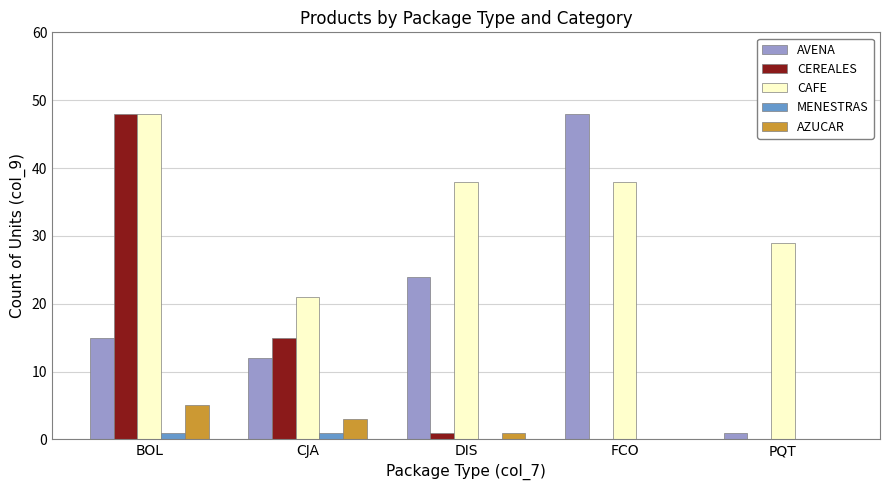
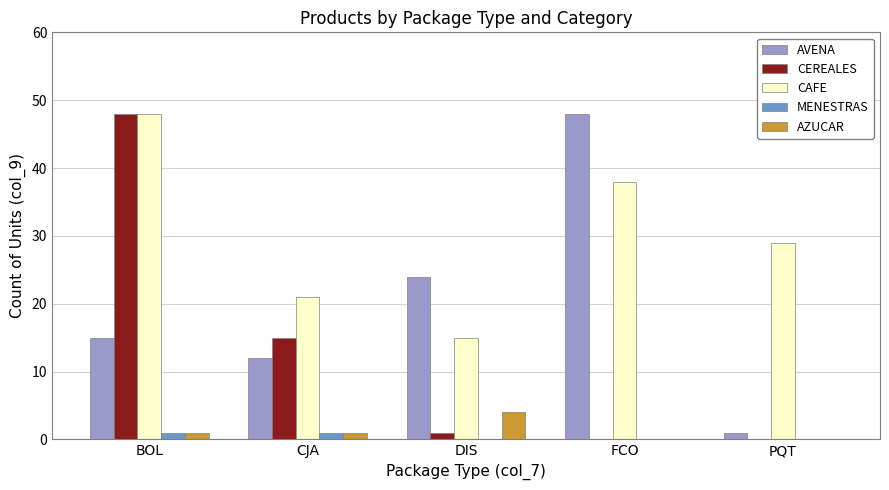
  {
    "CEREALES": {
      "BOL": 48,
      "CJA": 15,
      "DIS": 1,
      "FCO": 0,
      "PQT": 0
    },
    "CAFE": {
      "BOL": 48,
      "CJA": 21,
-     "DIS": 38,
+     "DIS": 15,
      "FCO": 38,
      "PQT": 29
    },
    "AZUCAR": {
-     "BOL": 5,
-     "CJA": 3,
-     "DIS": 1,
+     "BOL": 1,
+     "CJA": 1,
+     "DIS": 4,
      "FCO": 0,
      "PQT": 0
    }
  }
